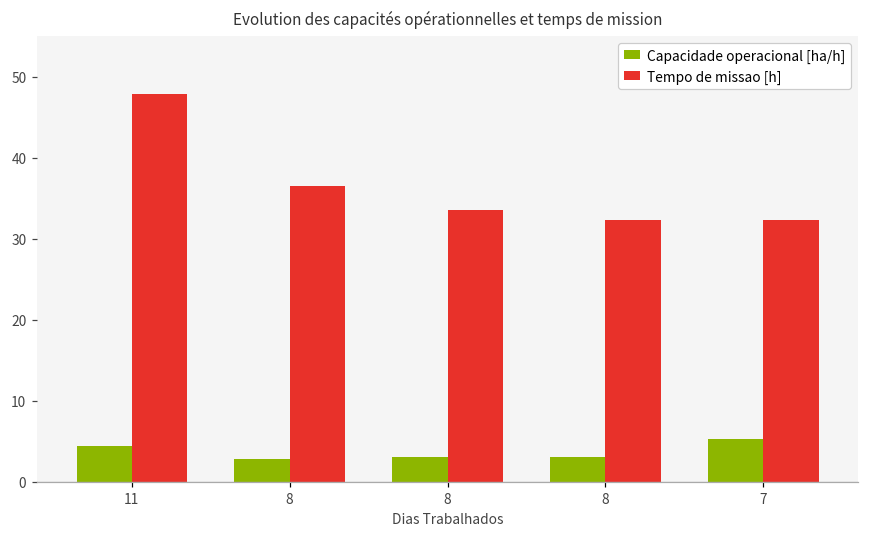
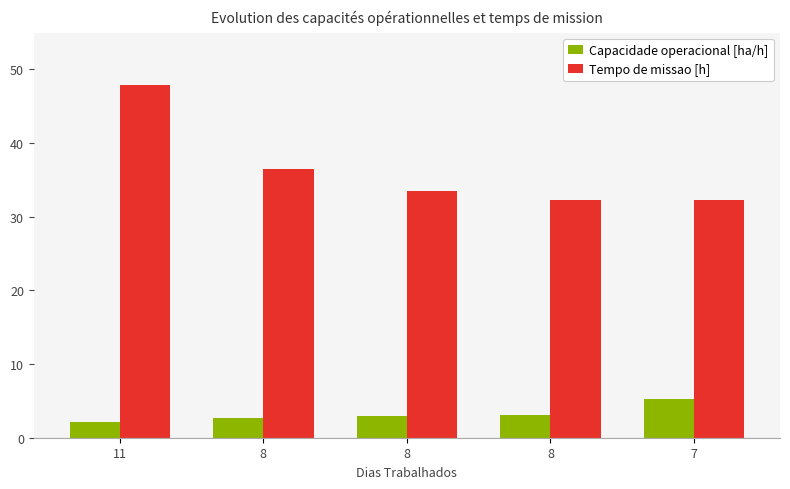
  {
    "Capacidade operacional [ha/h]": {
-     "11": 4,
+     "11": 2,
      "7": 5
    },
    "Tempo de missao [h]": {
      "11": 48,
      "7": 32
    }
  }
